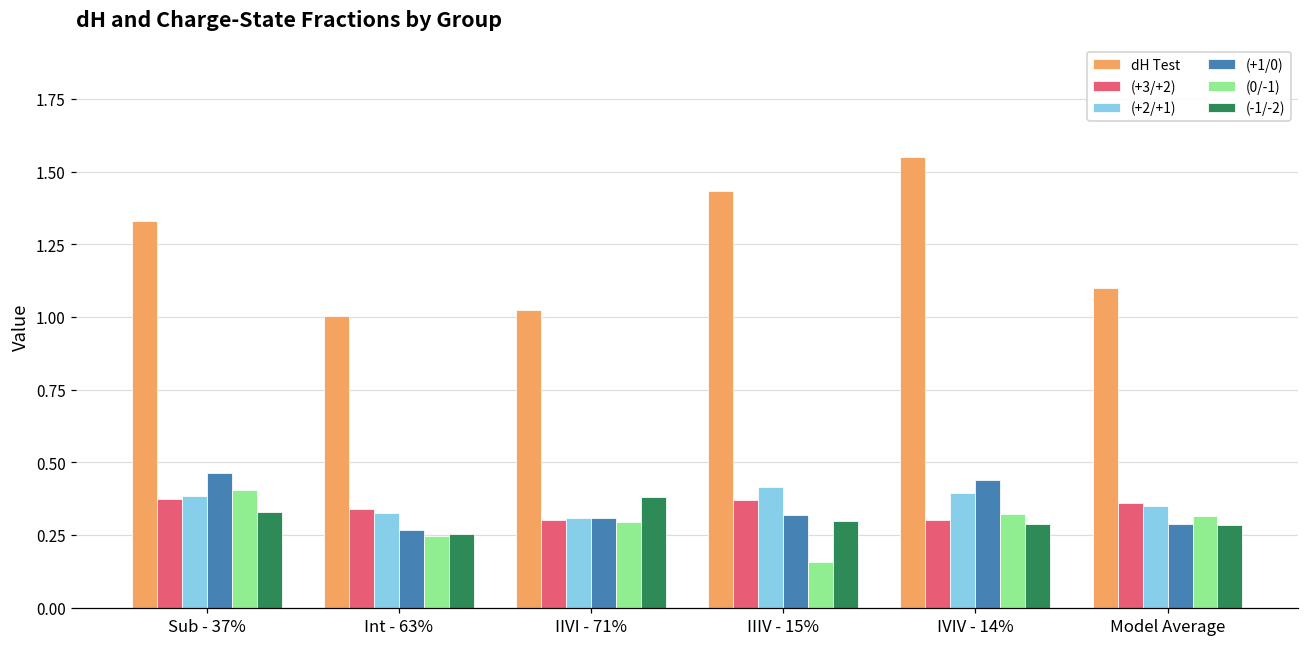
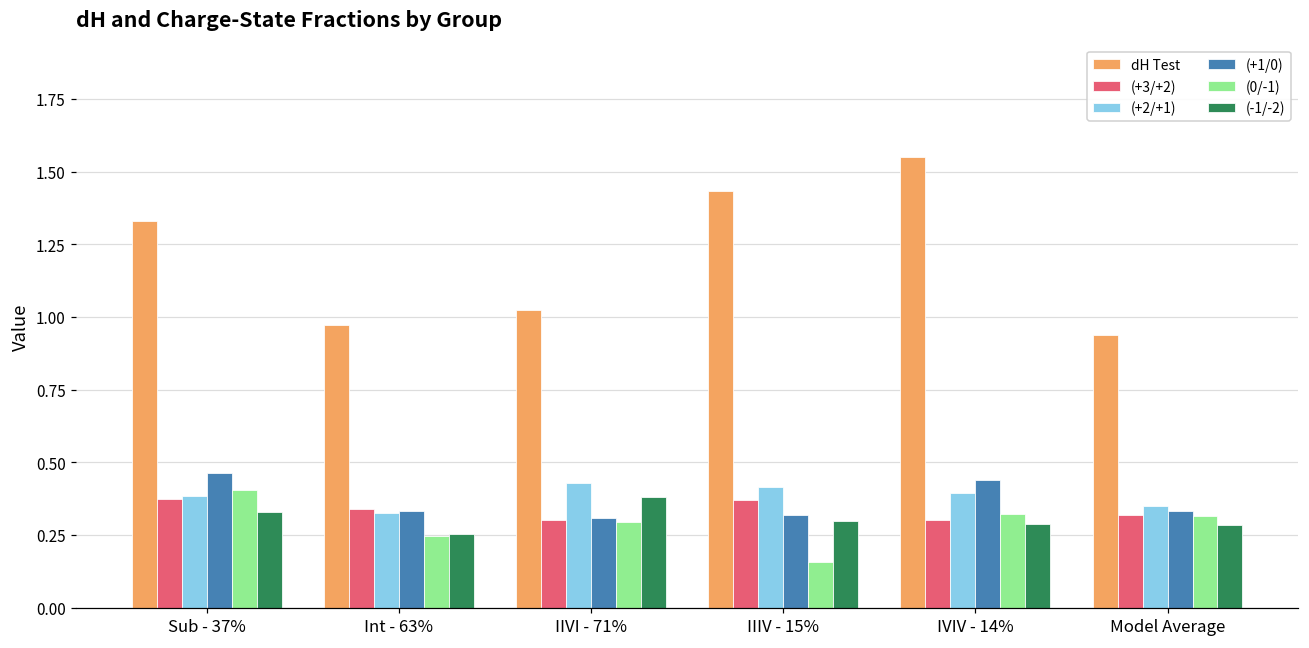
  {
    "dH Test": {
      "Sub - 37%": 1.33,
-     "Int - 63%": 1.00,
+     "Int - 63%": 0.97,
      "IIVI - 71%": 1.03,
      "IIIV - 15%": 1.43,
      "IVIV - 14%": 1.55,
-     "Model Average": 1.10
+     "Model Average": 0.94
    },
    "(+3/+2)": {
      "Sub - 37%": 0.37,
      "Int - 63%": 0.34,
      "IIVI - 71%": 0.30,
      "IIIV - 15%": 0.37,
      "IVIV - 14%": 0.30,
-     "Model Average": 0.36
+     "Model Average": 0.32
    },
    "(+2/+1)": {
      "Sub - 37%": 0.38,
      "Int - 63%": 0.32,
-     "IIVI - 71%": 0.31,
+     "IIVI - 71%": 0.43,
      "IIIV - 15%": 0.41,
      "IVIV - 14%": 0.39,
      "Model Average": 0.35
    },
    "(+1/0)": {
      "Sub - 37%": 0.46,
-     "Int - 63%": 0.27,
+     "Int - 63%": 0.33,
      "IIVI - 71%": 0.31,
      "IIIV - 15%": 0.32,
      "IVIV - 14%": 0.44,
-     "Model Average": 0.29
+     "Model Average": 0.33
    },
    "(0/-1)": {
      "Sub - 37%": 0.41,
      "Int - 63%": 0.25,
      "IIVI - 71%": 0.29,
      "IIIV - 15%": 0.16,
      "IVIV - 14%": 0.32,
      "Model Average": 0.32
    },
    "(-1/-2)": {
      "Sub - 37%": 0.33,
      "Int - 63%": 0.25,
      "IIVI - 71%": 0.38,
      "IIIV - 15%": 0.30,
      "IVIV - 14%": 0.29,
      "Model Average": 0.28
    }
  }
